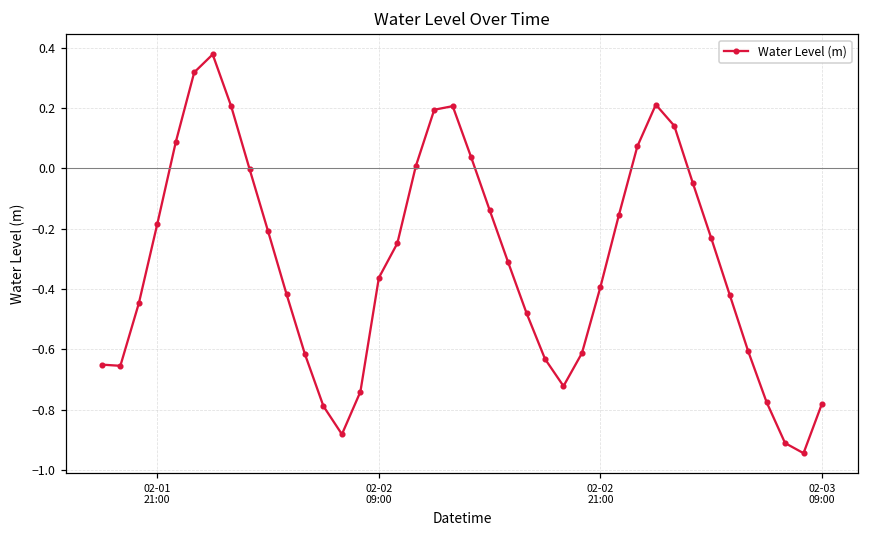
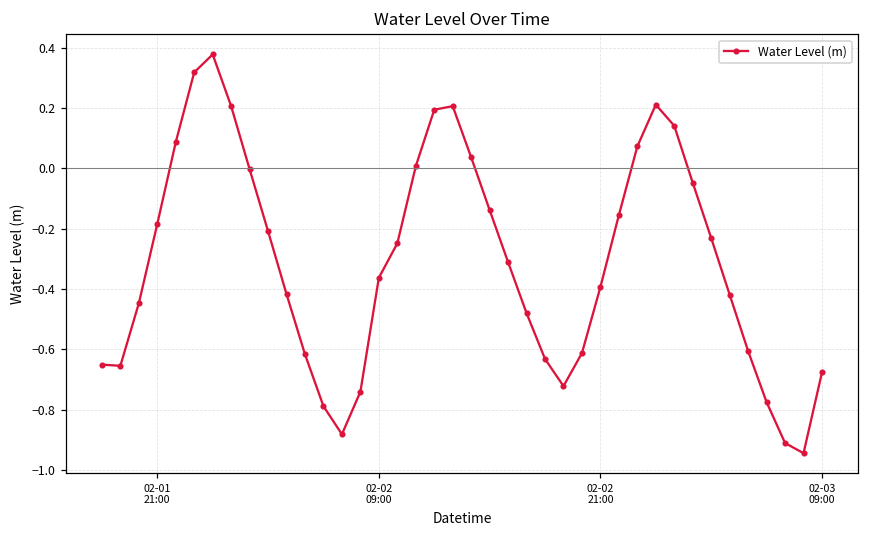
  {
    "02-01 21:00": -0.18,
    "02-02 09:00": -0.36,
    "02-02 21:00": -0.39,
-   "02-03 09:00": -0.78
+   "02-03 09:00": -0.68
  }
